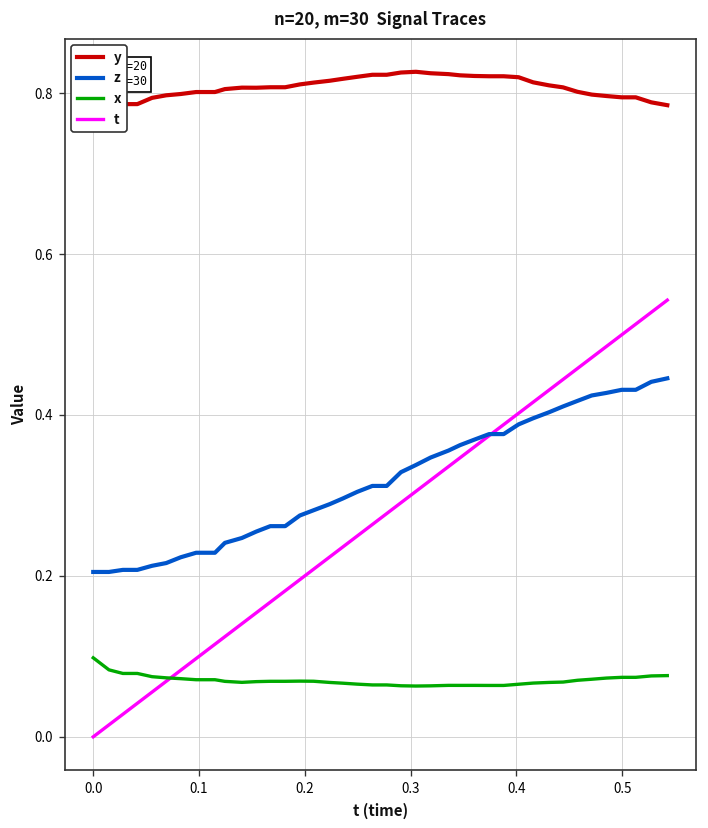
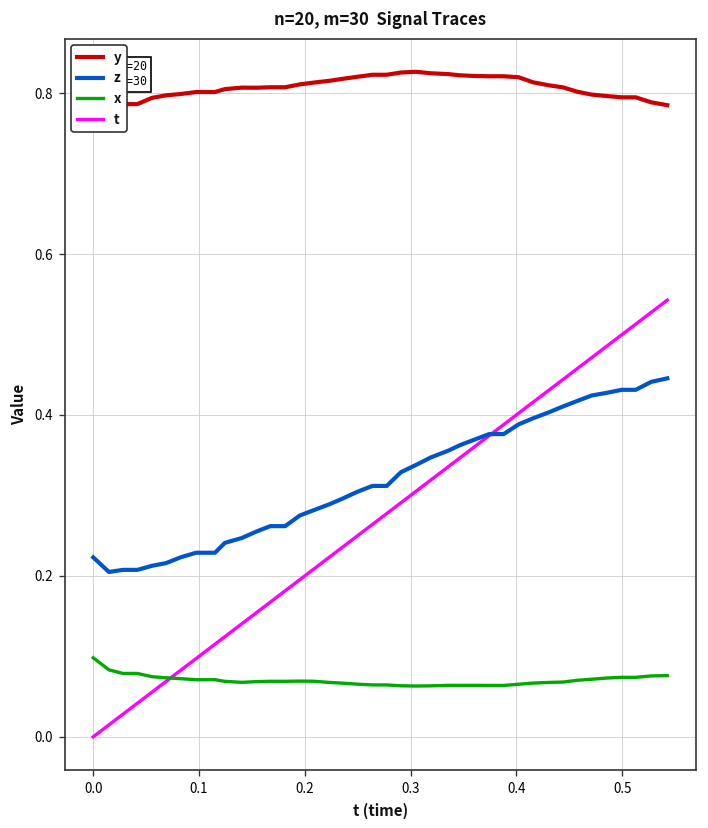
  {
    "z": {
-     "0.0": 0.20
+     "0.0": 0.22
    },
    "x": {
      "0.0": 0.10
    },
    "t": {
      "0.0": 0.00
    }
  }
